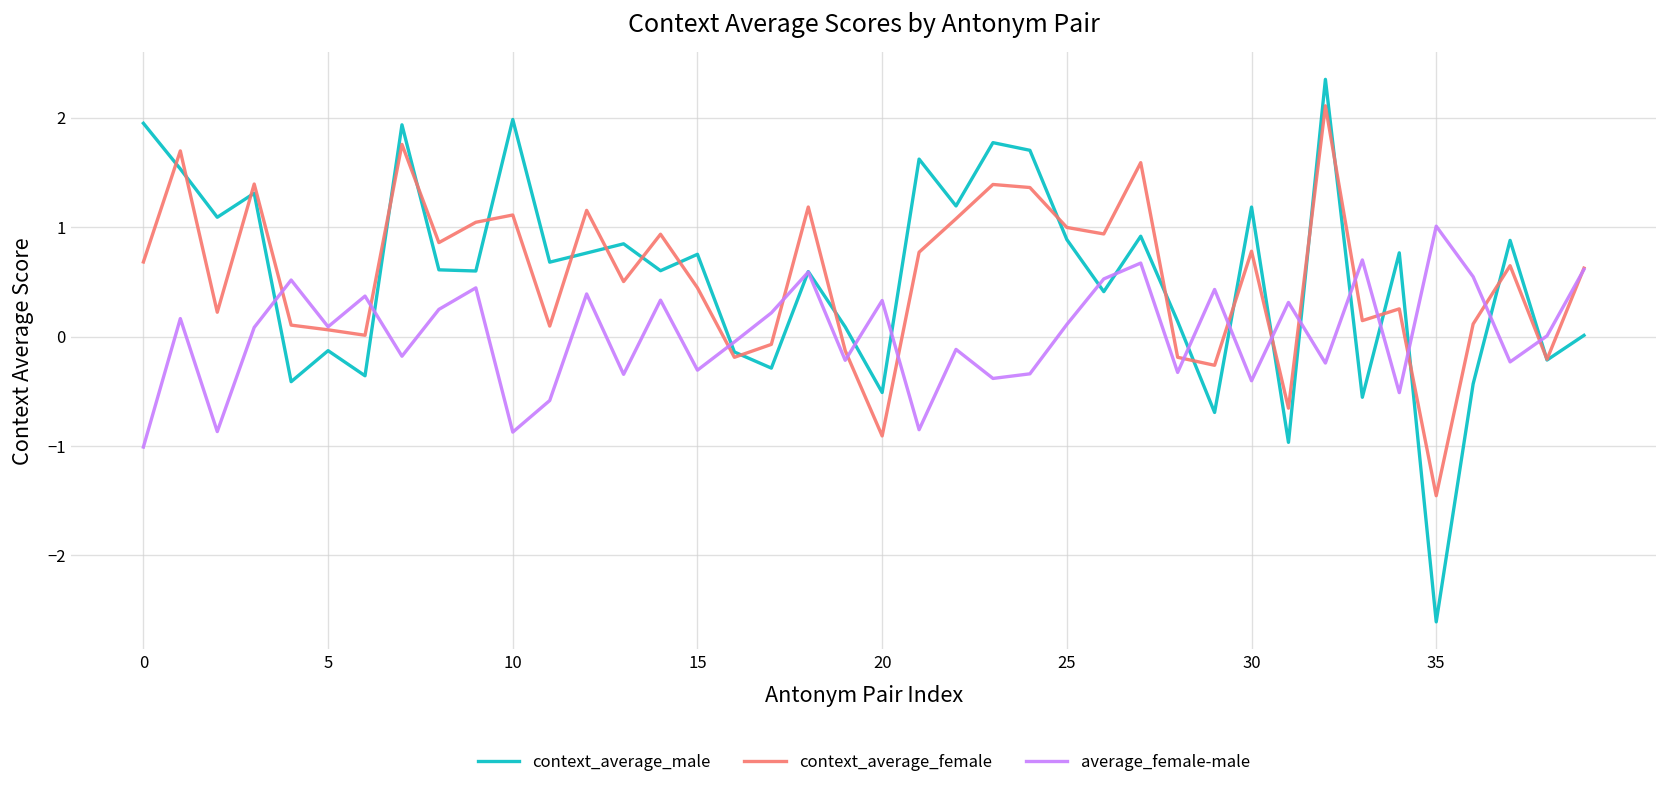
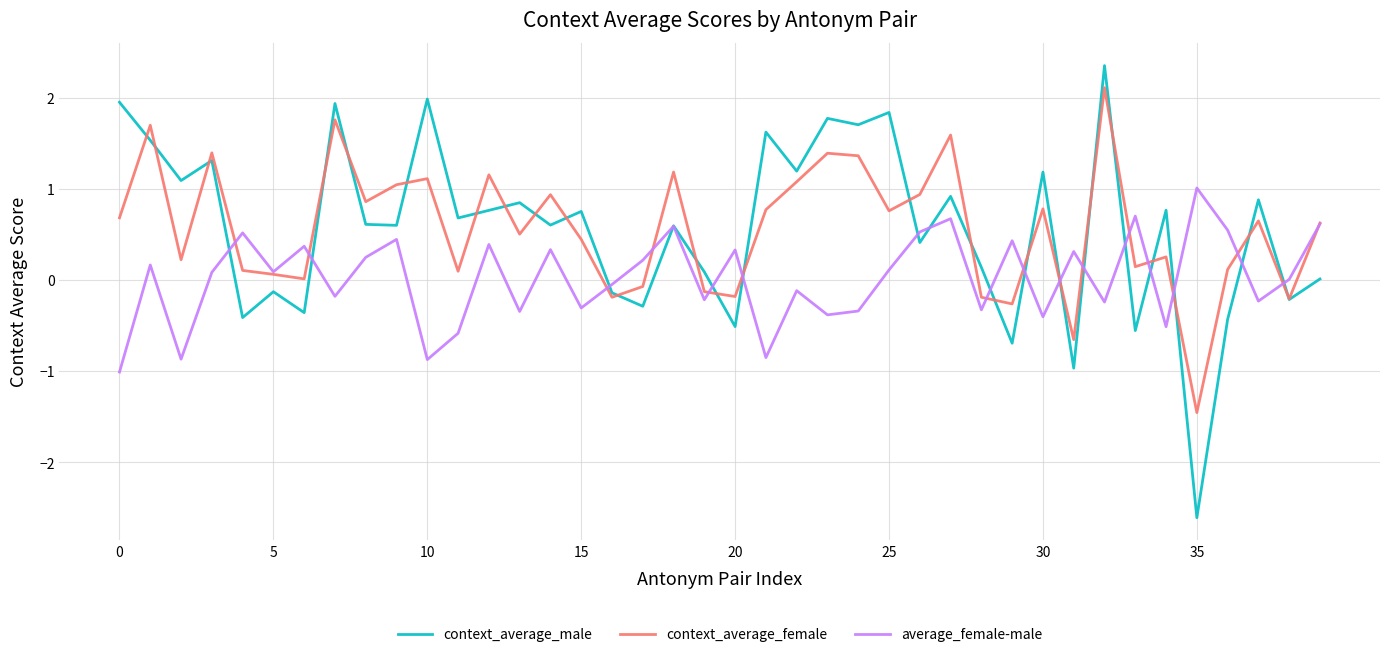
  {
    "context_average_male": {
      "0": 1.9,
      "5": -0.1,
      "10": 2.0,
      "15": 0.8,
      "20": -0.5,
-     "25": 0.9,
+     "25": 1.8,
      "30": 1.2,
      "35": -2.6
    },
    "context_average_female": {
      "0": 0.7,
      "10": 1.1,
      "15": 0.4,
-     "20": -0.9,
-     "25": 1.0,
+     "20": -0.2,
+     "25": 0.8,
      "30": 0.8,
      "35": -1.5
    },
    "average_female-male": {
      "0": -1.0,
      "10": -0.9,
      "15": -0.3,
      "20": 0.3,
      "25": 0.1,
      "30": -0.4,
      "35": 1.0
    }
  }
